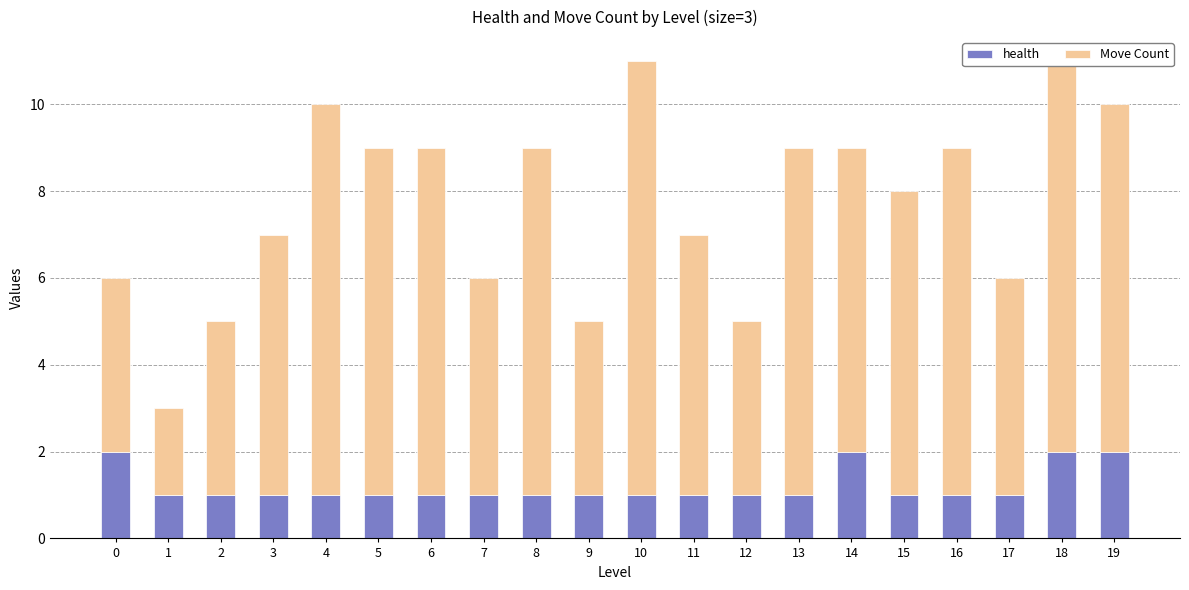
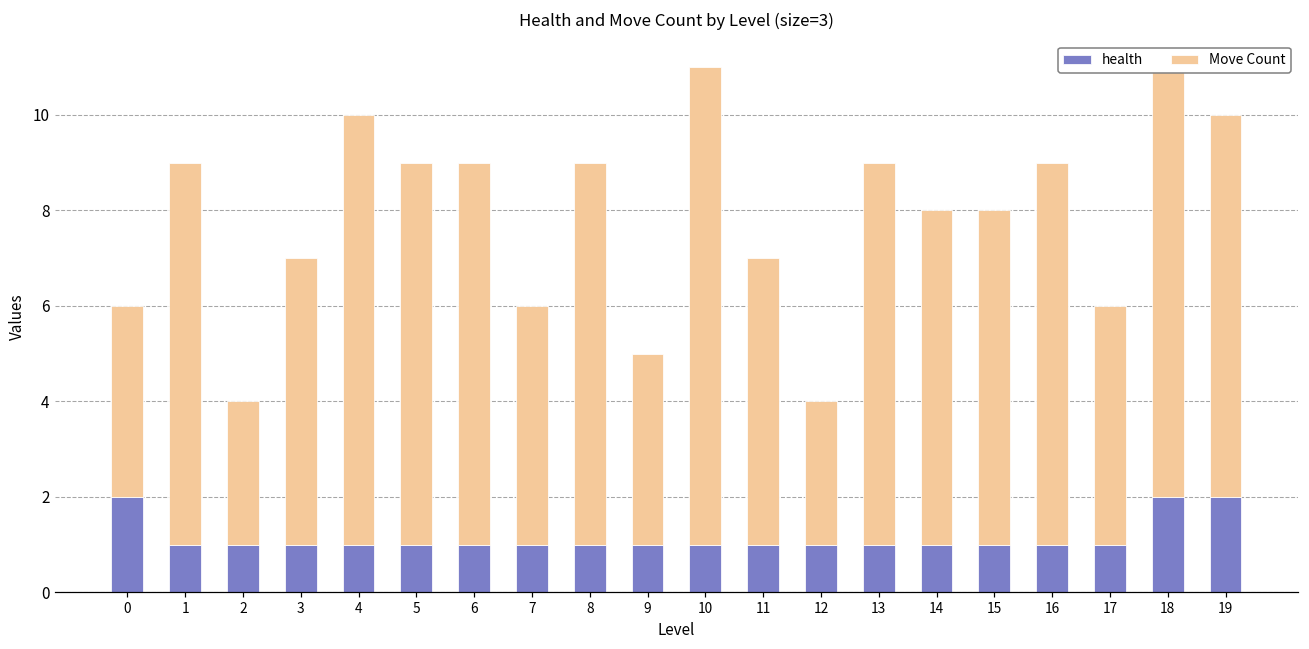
  {
    "health": {
      "0": 2,
      "1": 1,
      "2": 1,
      "3": 1,
      "4": 1,
      "5": 1,
      "6": 1,
      "7": 1,
      "8": 1,
      "9": 1,
      "10": 1,
      "11": 1,
      "12": 1,
      "13": 1,
-     "14": 2,
+     "14": 1,
      "15": 1,
      "16": 1,
      "17": 1,
      "18": 2,
      "19": 2
    },
    "Move Count": {
      "0": 4,
-     "1": 2,
-     "2": 4,
+     "1": 8,
+     "2": 3,
      "3": 6,
      "4": 9,
      "5": 8,
      "6": 8,
      "7": 5,
      "8": 8,
      "9": 4,
      "10": 10,
      "11": 6,
-     "12": 4,
+     "12": 3,
      "13": 8,
      "14": 7,
      "15": 7,
      "16": 8,
      "17": 5,
      "19": 8
    }
  }
